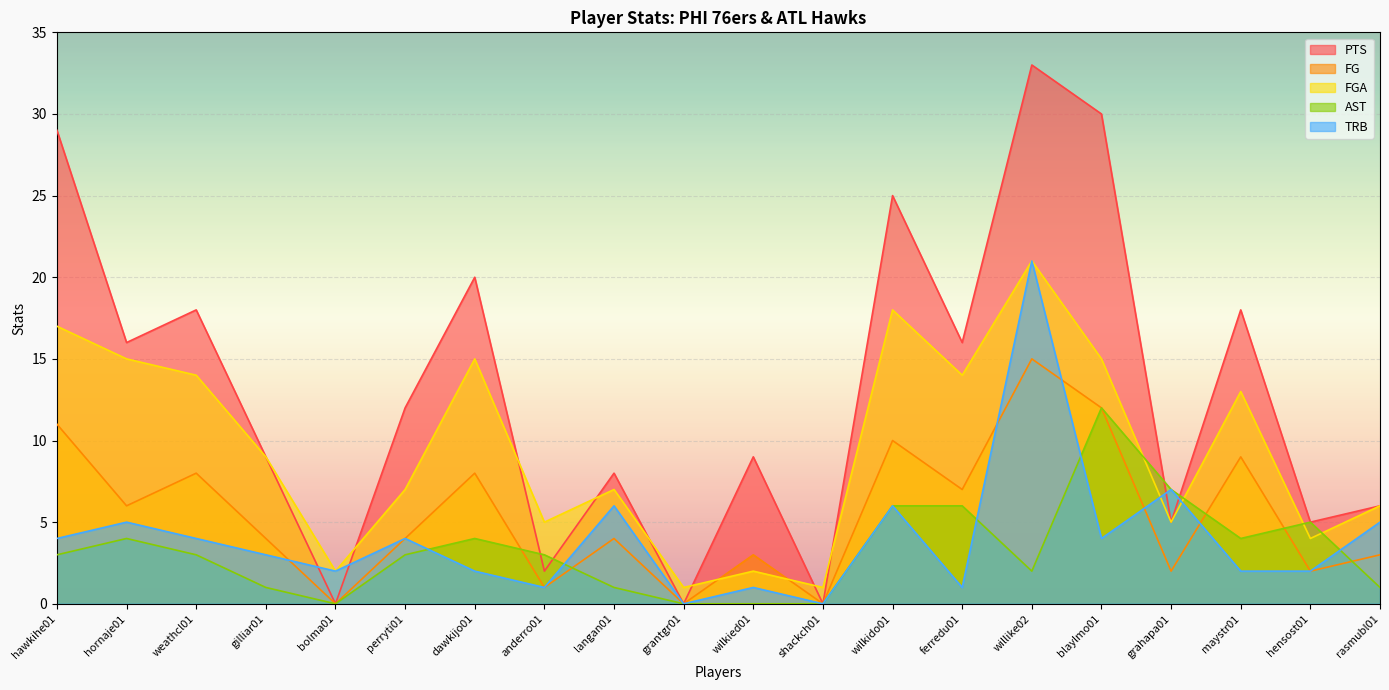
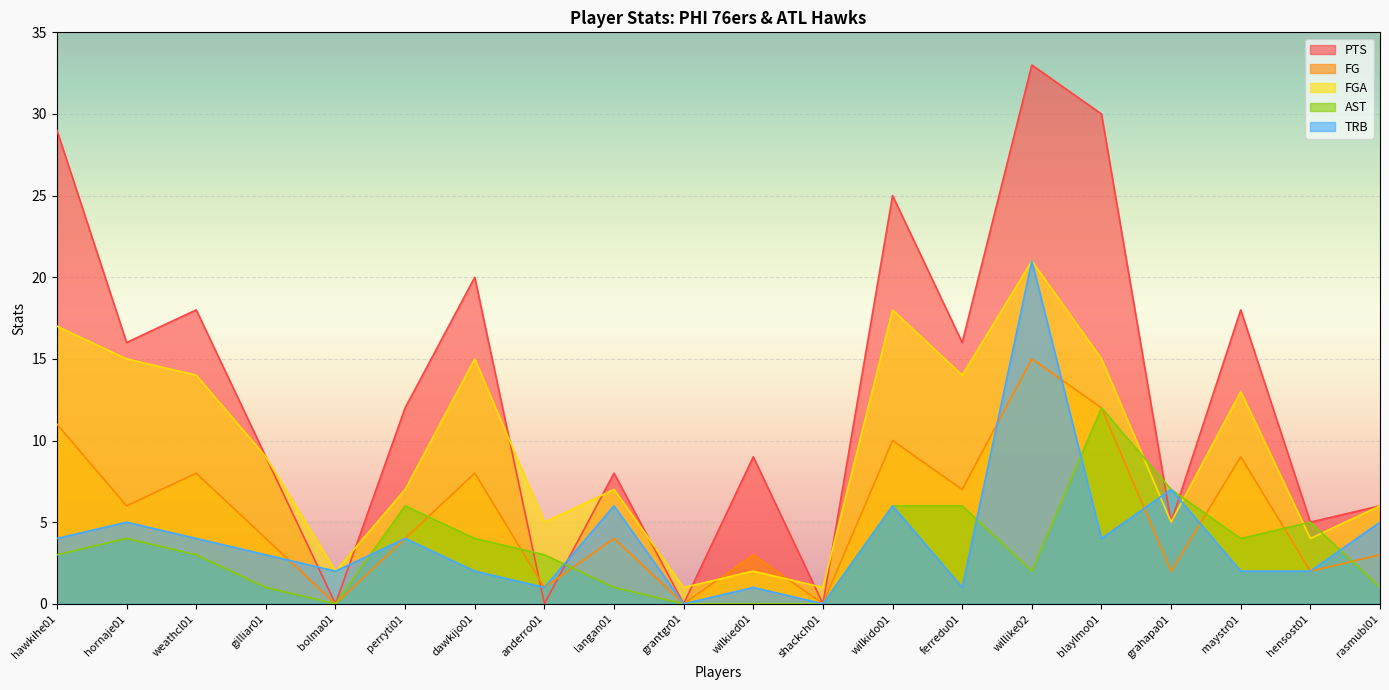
  {
    "PTS": {
      "hawkihe01": 29,
      "hornaje01": 16,
      "weathcl01": 18,
      "perryti01": 12,
      "dawkijo01": 20,
-     "anderro01": 2,
+     "anderro01": 0,
      "langan01": 8,
      "wilkied01": 9,
      "wilkido01": 25,
      "ferredu01": 16,
      "willike02": 33,
      "blaylmo01": 30,
      "maystr01": 18
    },
    "FG": {
      "hawkihe01": 11,
      "hornaje01": 6,
      "weathcl01": 8,
      "gilliar01": 4,
      "dawkijo01": 8,
      "langan01": 4,
      "wilkied01": 3,
      "wilkido01": 10,
      "ferredu01": 7,
      "willike02": 15,
      "grahapa01": 2,
      "maystr01": 9,
      "rasmubl01": 3
    },
    "FGA": {
      "hawkihe01": 17,
      "hornaje01": 15,
      "weathcl01": 14,
      "perryti01": 7,
      "dawkijo01": 15,
      "anderro01": 5,
      "langan01": 7,
      "grantgr01": 1,
      "wilkied01": 2,
      "shackch01": 1,
      "wilkido01": 18,
      "ferredu01": 14,
      "blaylmo01": 15,
      "maystr01": 13,
      "hensost01": 4
    },
    "AST": {
      "hawkihe01": 3,
      "hornaje01": 4,
      "weathcl01": 3,
      "gilliar01": 1,
-     "perryti01": 3,
+     "perryti01": 6,
      "dawkijo01": 4,
      "anderro01": 3,
      "langan01": 1,
      "wilkied01": 0,
      "ferredu01": 6,
      "willike02": 2,
      "maystr01": 4,
      "rasmubl01": 1
    },
    "TRB": {
      "hawkihe01": 4,
      "hornaje01": 5,
      "weathcl01": 4,
      "gilliar01": 3,
      "dawkijo01": 2,
      "langan01": 6,
      "wilkied01": 1,
      "ferredu01": 1,
      "blaylmo01": 4,
      "maystr01": 2,
      "rasmubl01": 5
    }
  }
